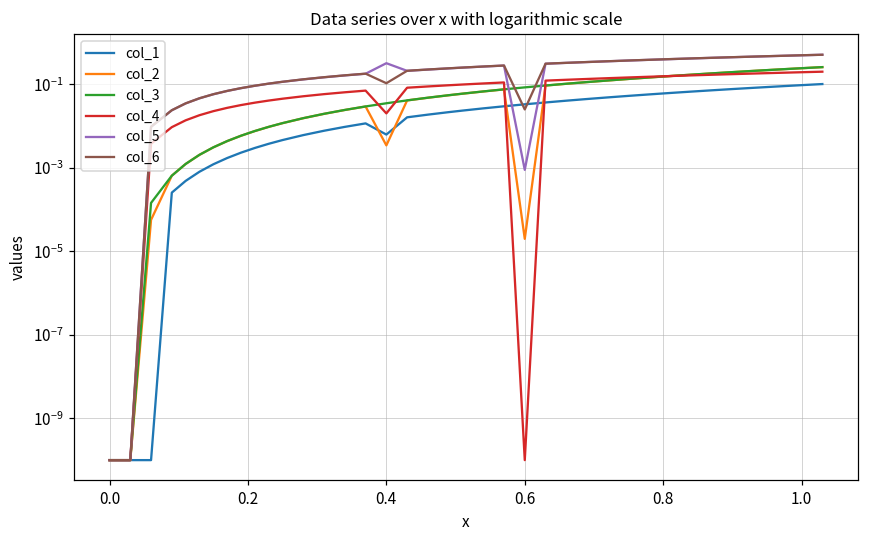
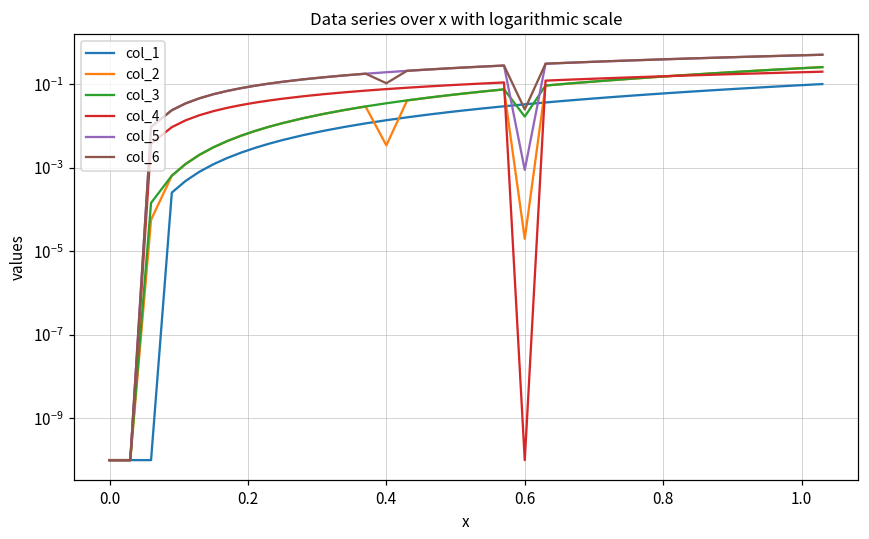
  {
    "col_1": {
-     "0.4": 0.006,
+     "0.4": 0.014,
      "0.6": 0.03
    },
    "col_2": {
      "0.4": 0.003,
      "0.6": 0.00002
    },
    "col_3": {
      "0.4": 0.04,
-     "0.6": 0.09
+     "0.6": 0.02
    },
    "col_4": {
-     "0.4": 0.02,
+     "0.4": 0.08,
      "0.6": 0.00000000010
    },
    "col_5": {
-     "0.4": 0.3,
+     "0.4": 0.2,
      "0.6": 0.0009
    },
    "col_6": {
      "0.4": 0.11,
      "0.6": 0.03
    }
  }
